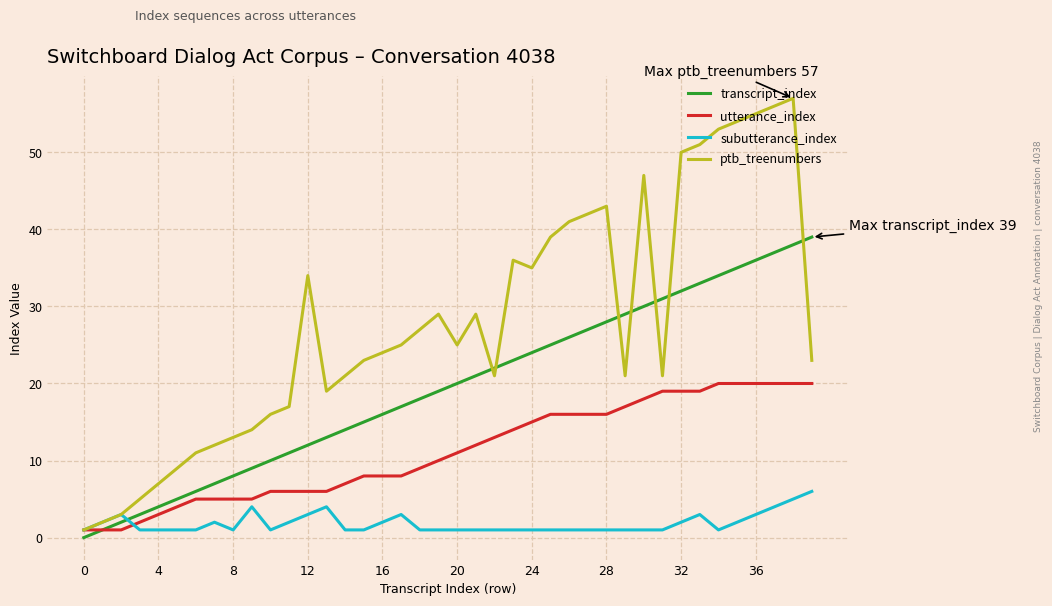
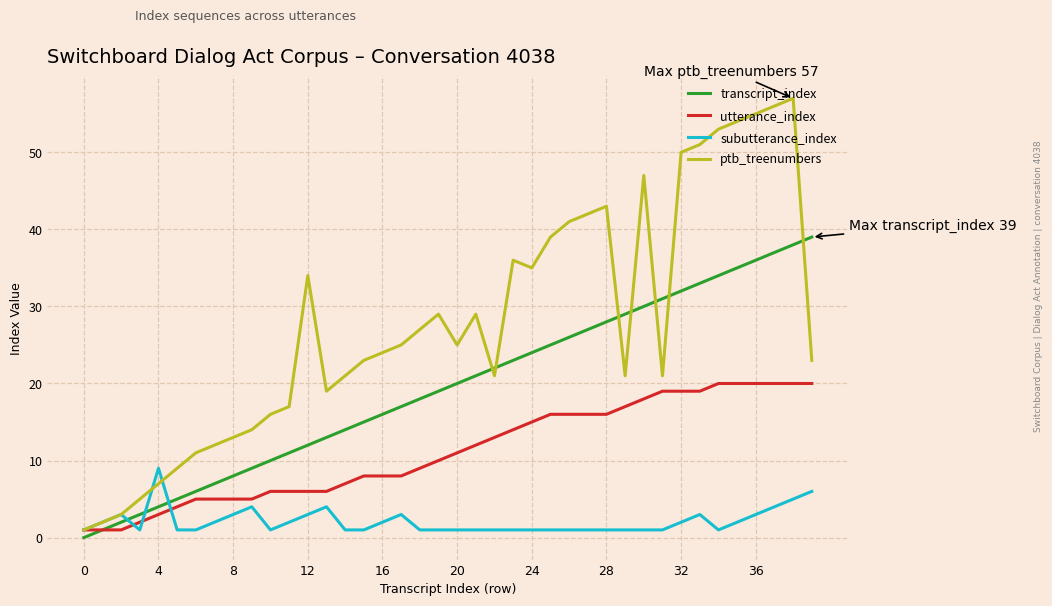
  {
    "transcript_index": {
      "0": 0,
      "4": 4,
      "8": 8,
      "12": 12,
      "16": 16,
      "20": 20,
      "24": 24,
      "28": 28,
      "32": 32,
      "36": 36
    },
    "utterance_index": {
      "4": 3,
      "8": 5,
      "12": 6,
      "16": 8,
      "20": 11,
      "24": 15,
      "28": 16,
      "32": 19,
      "36": 20
    },
    "subutterance_index": {
-     "4": 1,
-     "8": 1,
+     "4": 9,
+     "8": 3,
      "12": 3,
      "16": 2,
      "20": 1,
      "24": 1,
      "28": 1,
      "32": 2,
      "36": 3
    },
    "ptb_treenumbers": {
      "4": 7,
      "8": 13,
      "12": 34,
      "16": 24,
      "20": 25,
      "24": 35,
      "28": 43,
      "32": 50,
      "36": 55
    }
  }
